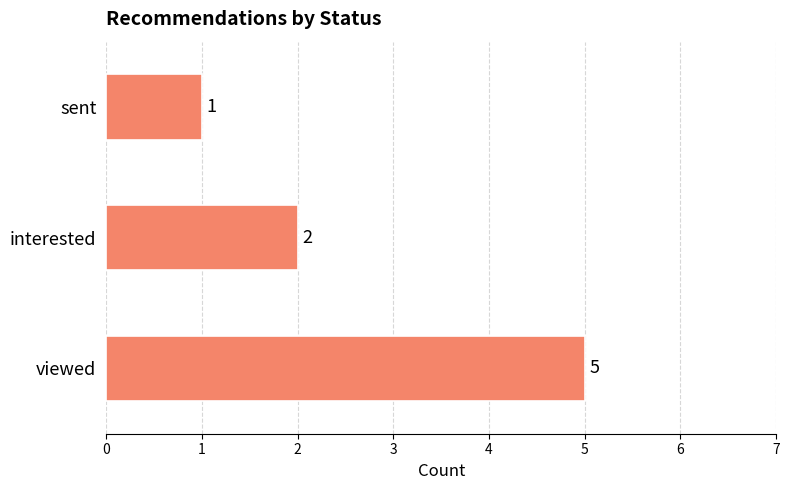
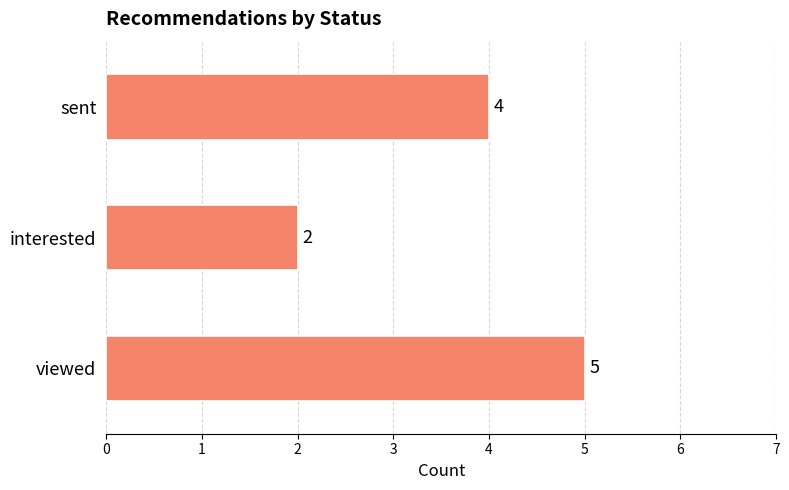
  {
-   "sent": 1,
+   "sent": 4,
    "interested": 2,
    "viewed": 5
  }
